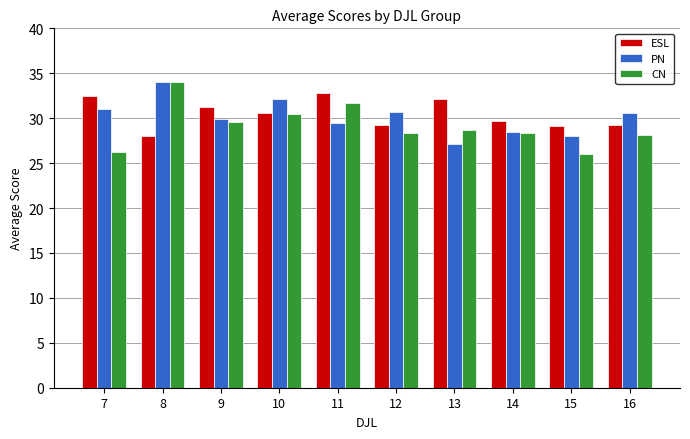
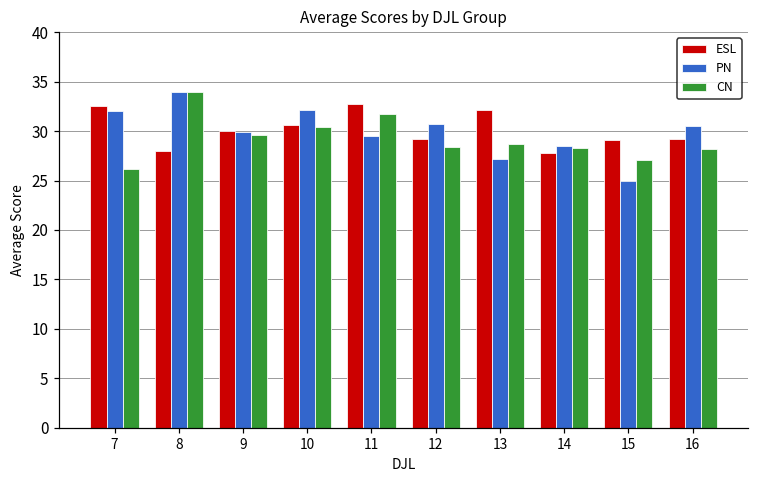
  {
    "ESL": {
      "7": 33,
      "8": 28,
-     "9": 31,
+     "9": 30,
      "10": 31,
      "11": 33,
      "12": 29,
      "13": 32,
-     "14": 30,
+     "14": 28,
      "15": 29,
      "16": 29
    },
    "PN": {
-     "7": 31,
+     "7": 32,
      "8": 34,
      "9": 30,
      "10": 32,
      "11": 29,
      "12": 31,
      "13": 27,
      "14": 28,
-     "15": 28,
+     "15": 25,
      "16": 31
    },
    "CN": {
      "7": 26,
      "8": 34,
      "9": 30,
      "10": 30,
      "11": 32,
      "12": 28,
      "13": 29,
      "14": 28,
-     "15": 26,
+     "15": 27,
      "16": 28
    }
  }
